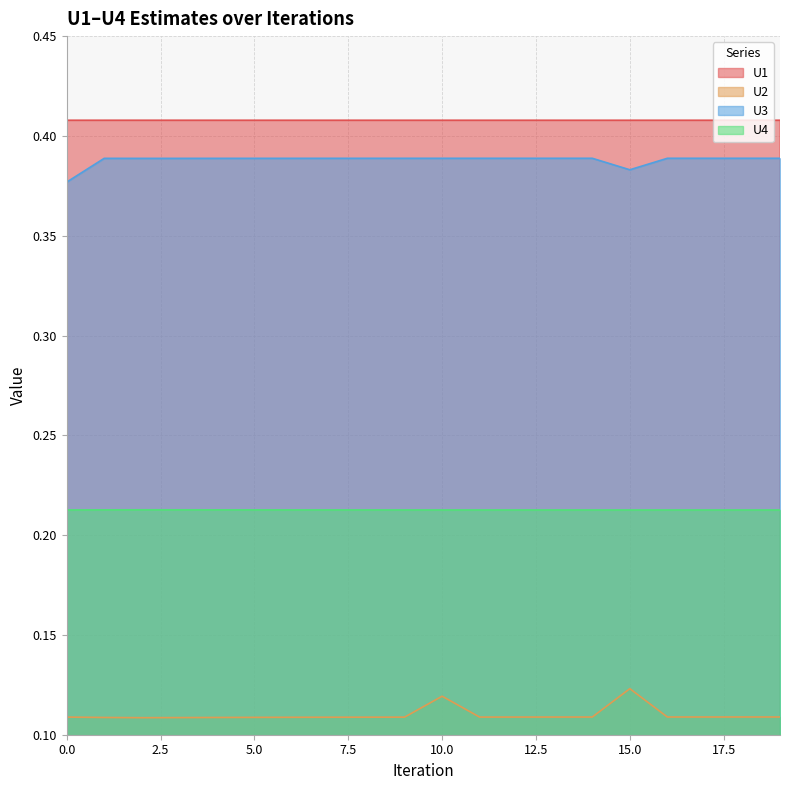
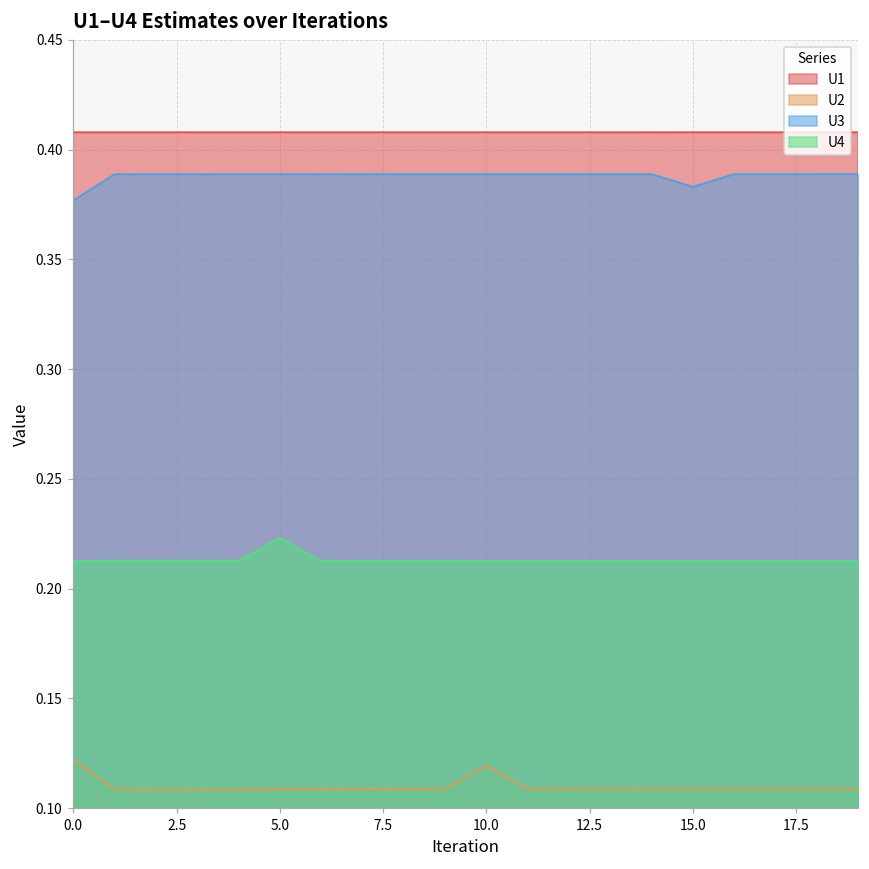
  {
    "U1": {
      "0.0": 0.408,
      "5.0": 0.408,
      "10.0": 0.408,
      "15.0": 0.408
    },
    "U2": {
-     "0.0": 0.109,
+     "0.0": 0.122,
      "5.0": 0.109,
      "10.0": 0.119,
-     "15.0": 0.123
+     "15.0": 0.109
    },
    "U3": {
      "0.0": 0.377,
      "5.0": 0.389,
      "10.0": 0.389,
      "15.0": 0.383
    },
    "U4": {
      "0.0": 0.213,
-     "5.0": 0.213,
+     "5.0": 0.223,
      "10.0": 0.213,
      "15.0": 0.213
    }
  }
